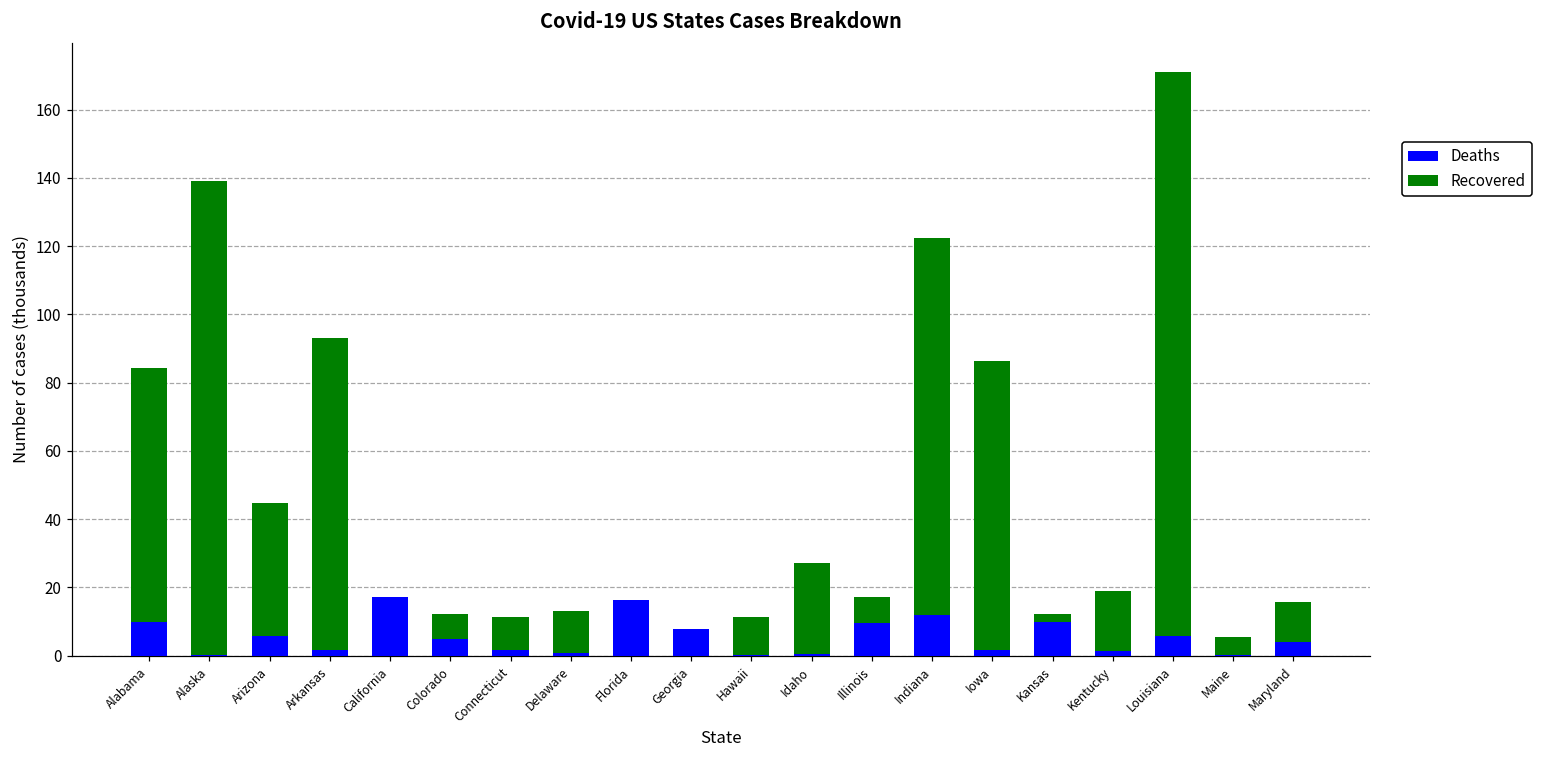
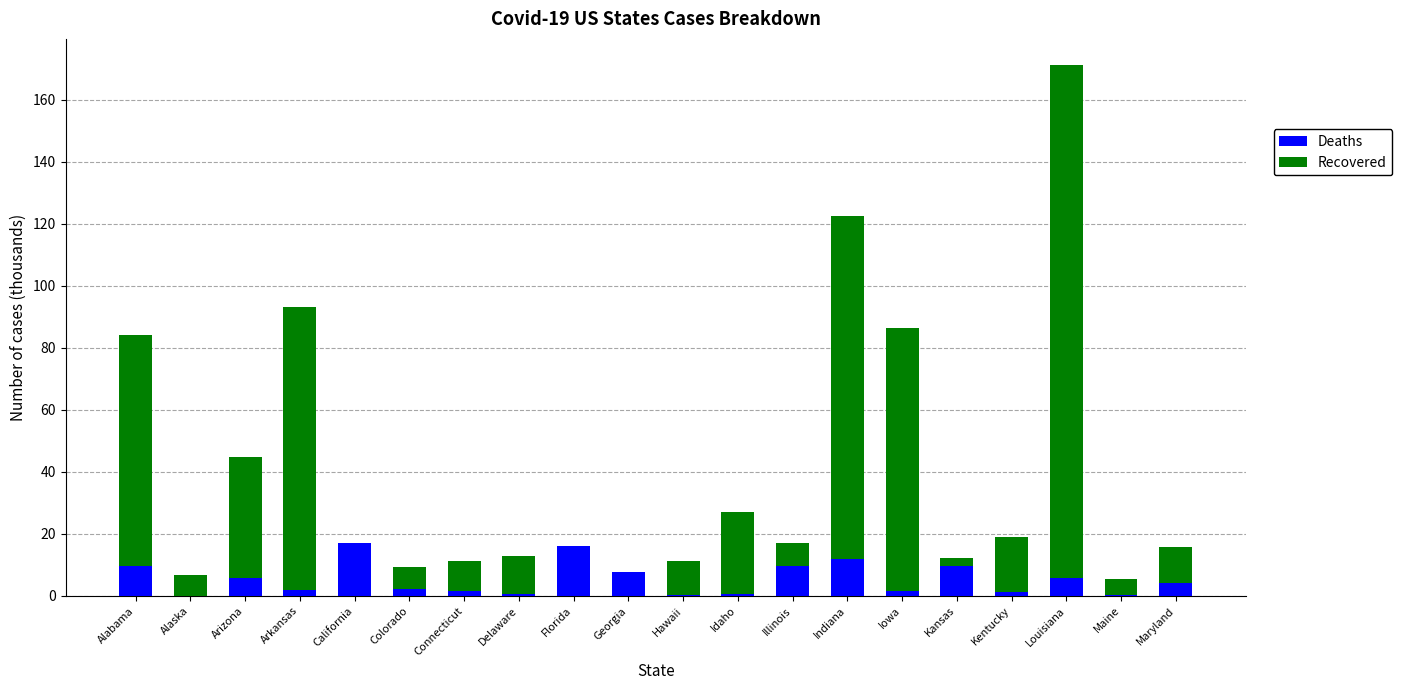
  {
    "Deaths": {
      "Alabama": 10,
      "Arizona": 6,
      "Arkansas": 2,
      "California": 17,
-     "Colorado": 5,
+     "Colorado": 2,
      "Connecticut": 2,
      "Florida": 16,
      "Georgia": 8,
      "Illinois": 10,
      "Indiana": 12,
      "Iowa": 2,
      "Kansas": 10,
      "Kentucky": 1,
      "Louisiana": 6,
      "Maryland": 4
    },
    "Recovered": {
      "Alabama": 74,
-     "Alaska": 139,
+     "Alaska": 7,
      "Arizona": 39,
      "Arkansas": 91,
      "California": 0,
      "Colorado": 7,
      "Connecticut": 10,
      "Delaware": 12,
      "Florida": 0,
      "Georgia": 0,
      "Hawaii": 11,
      "Idaho": 27,
      "Illinois": 7,
      "Indiana": 111,
      "Iowa": 85,
      "Kansas": 2,
      "Kentucky": 18,
      "Louisiana": 165,
      "Maine": 5,
      "Maryland": 12
    }
  }
